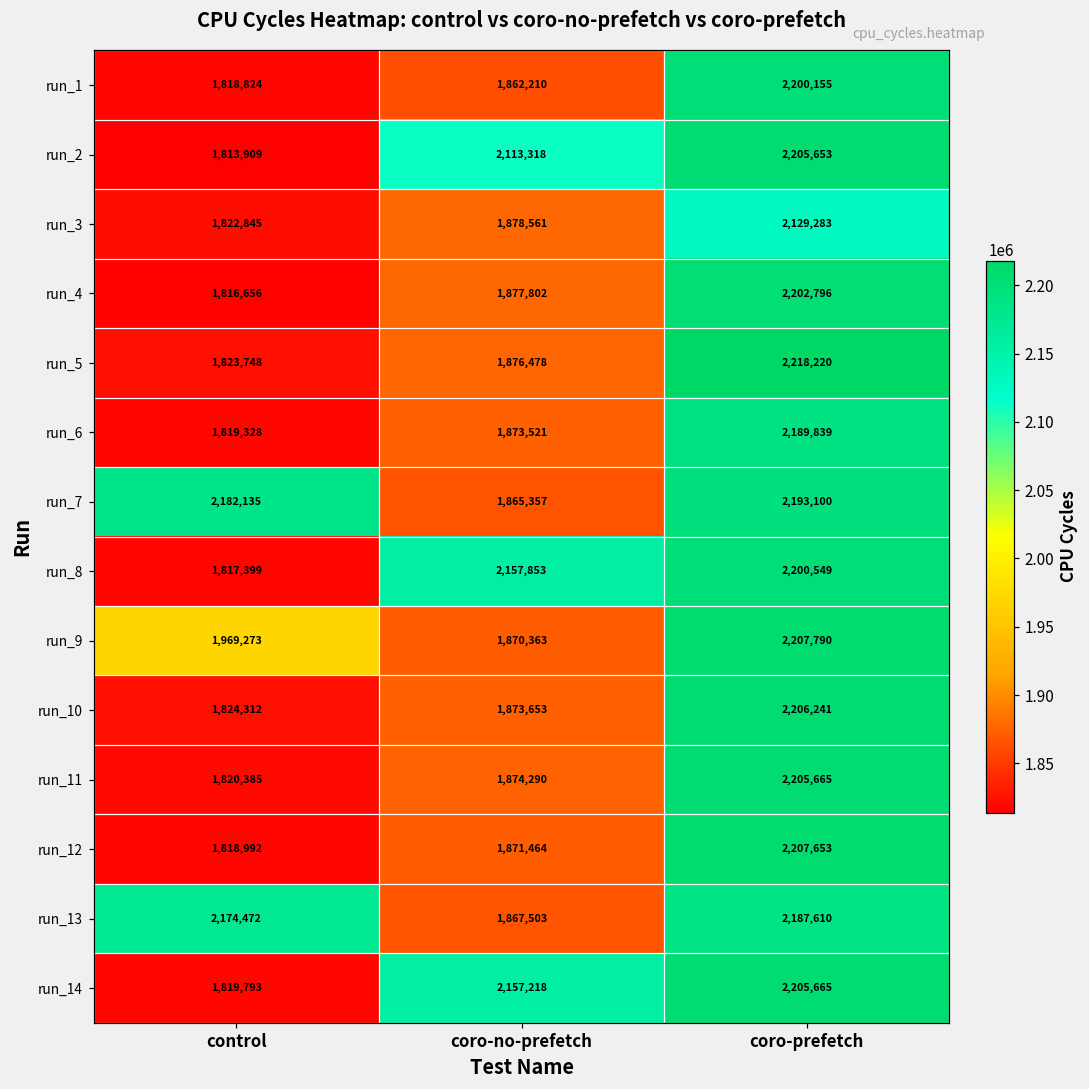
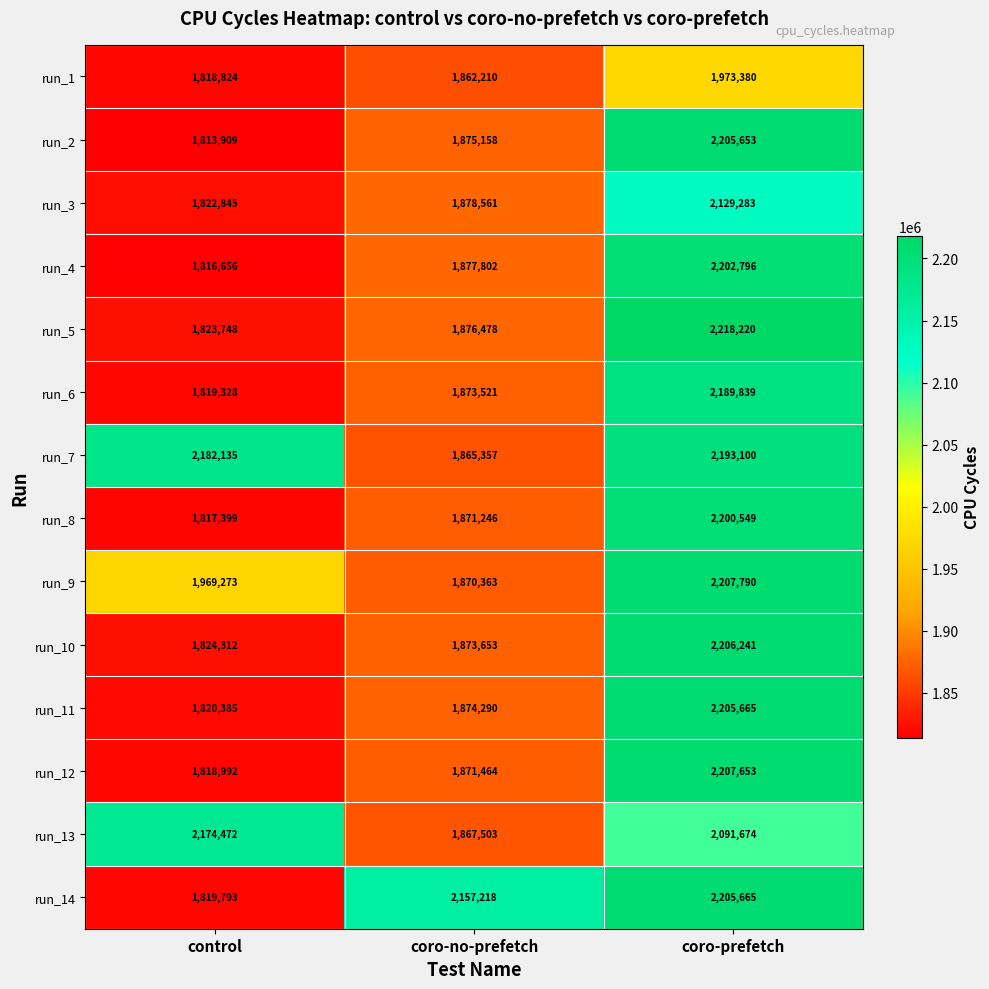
  {
    "run_1": {
      "control": "1,818,824",
      "coro-no-prefetch": "1,862,210",
-     "coro-prefetch": "2,200,155"
+     "coro-prefetch": "1,973,380"
    },
    "run_2": {
      "control": "1,813,909",
-     "coro-no-prefetch": "2,113,318",
+     "coro-no-prefetch": "1,875,158",
      "coro-prefetch": "2,205,653"
    },
    "run_3": {
      "control": "1,822,845",
      "coro-no-prefetch": "1,878,561",
      "coro-prefetch": "2,129,283"
    },
    "run_4": {
      "control": "1,816,656",
      "coro-no-prefetch": "1,877,802",
      "coro-prefetch": "2,202,796"
    },
    "run_5": {
      "control": "1,823,748",
      "coro-no-prefetch": "1,876,478",
      "coro-prefetch": "2,218,220"
    },
    "run_6": {
      "control": "1,819,328",
      "coro-no-prefetch": "1,873,521",
      "coro-prefetch": "2,189,839"
    },
    "run_7": {
      "control": "2,182,135",
      "coro-no-prefetch": "1,865,357",
      "coro-prefetch": "2,193,100"
    },
    "run_8": {
      "control": "1,817,399",
-     "coro-no-prefetch": "2,157,853",
+     "coro-no-prefetch": "1,871,246",
      "coro-prefetch": "2,200,549"
    },
    "run_9": {
      "control": "1,969,273",
      "coro-no-prefetch": "1,870,363",
      "coro-prefetch": "2,207,790"
    },
    "run_10": {
      "control": "1,824,312",
      "coro-no-prefetch": "1,873,653",
      "coro-prefetch": "2,206,241"
    },
    "run_11": {
      "control": "1,820,385",
      "coro-no-prefetch": "1,874,290",
      "coro-prefetch": "2,205,665"
    },
    "run_12": {
      "control": "1,818,992",
      "coro-no-prefetch": "1,871,464",
      "coro-prefetch": "2,207,653"
    },
    "run_13": {
      "control": "2,174,472",
      "coro-no-prefetch": "1,867,503",
-     "coro-prefetch": "2,187,610"
+     "coro-prefetch": "2,091,674"
    },
    "run_14": {
      "control": "1,819,793",
      "coro-no-prefetch": "2,157,218",
      "coro-prefetch": "2,205,665"
    }
  }
